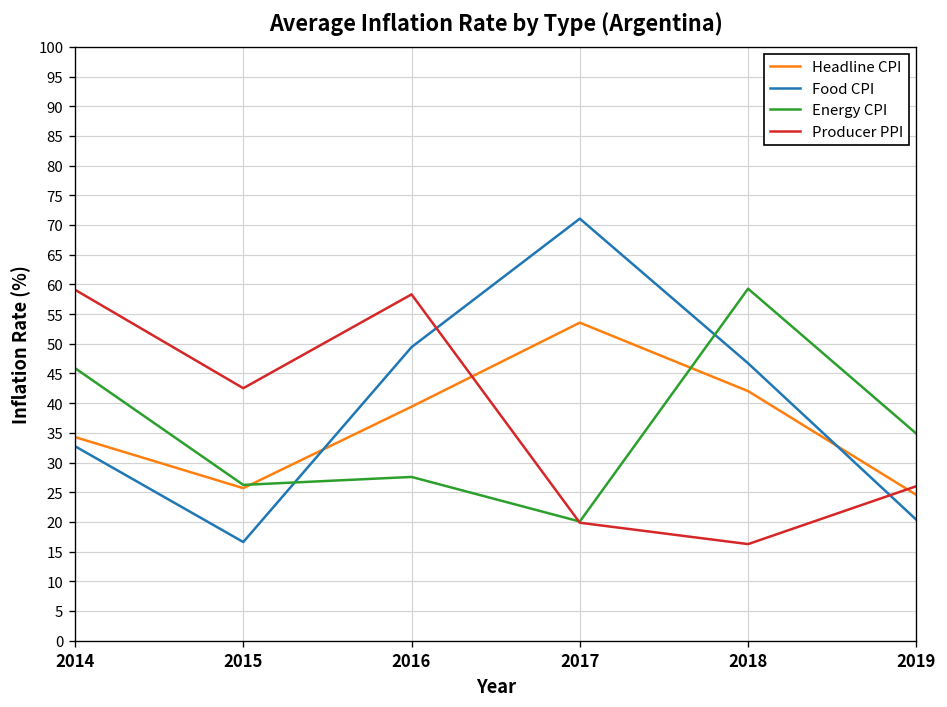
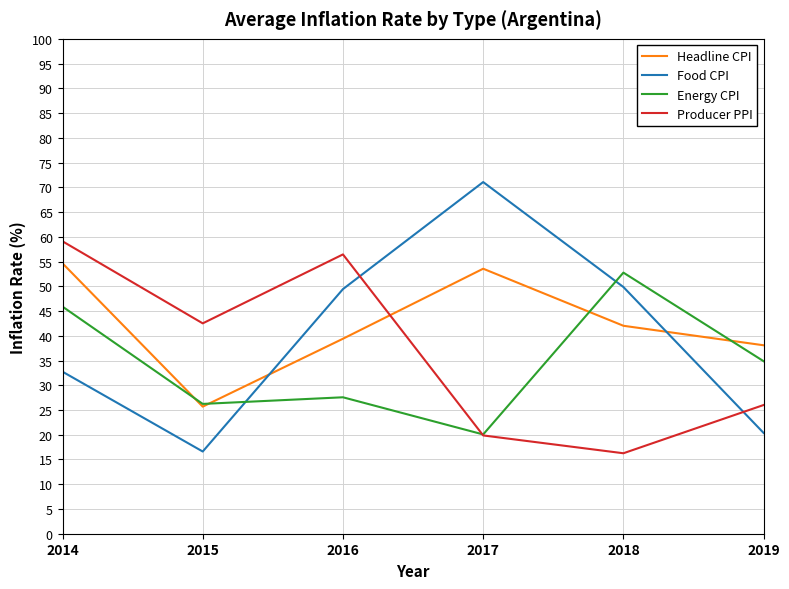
  {
    "Headline CPI": {
-     "2014": 34,
+     "2014": 55,
      "2015": 26,
      "2016": 39,
      "2017": 54,
      "2018": 42,
-     "2019": 25
+     "2019": 38
    },
    "Food CPI": {
      "2014": 33,
      "2015": 17,
      "2016": 49,
      "2017": 71,
-     "2018": 47,
+     "2018": 50,
      "2019": 20
    },
    "Energy CPI": {
      "2014": 46,
      "2015": 26,
      "2016": 28,
-     "2018": 59,
+     "2018": 53,
      "2019": 35
    },
    "Producer PPI": {
      "2014": 59,
      "2015": 43,
-     "2016": 58,
+     "2016": 56,
      "2018": 16,
      "2019": 26
    }
  }
